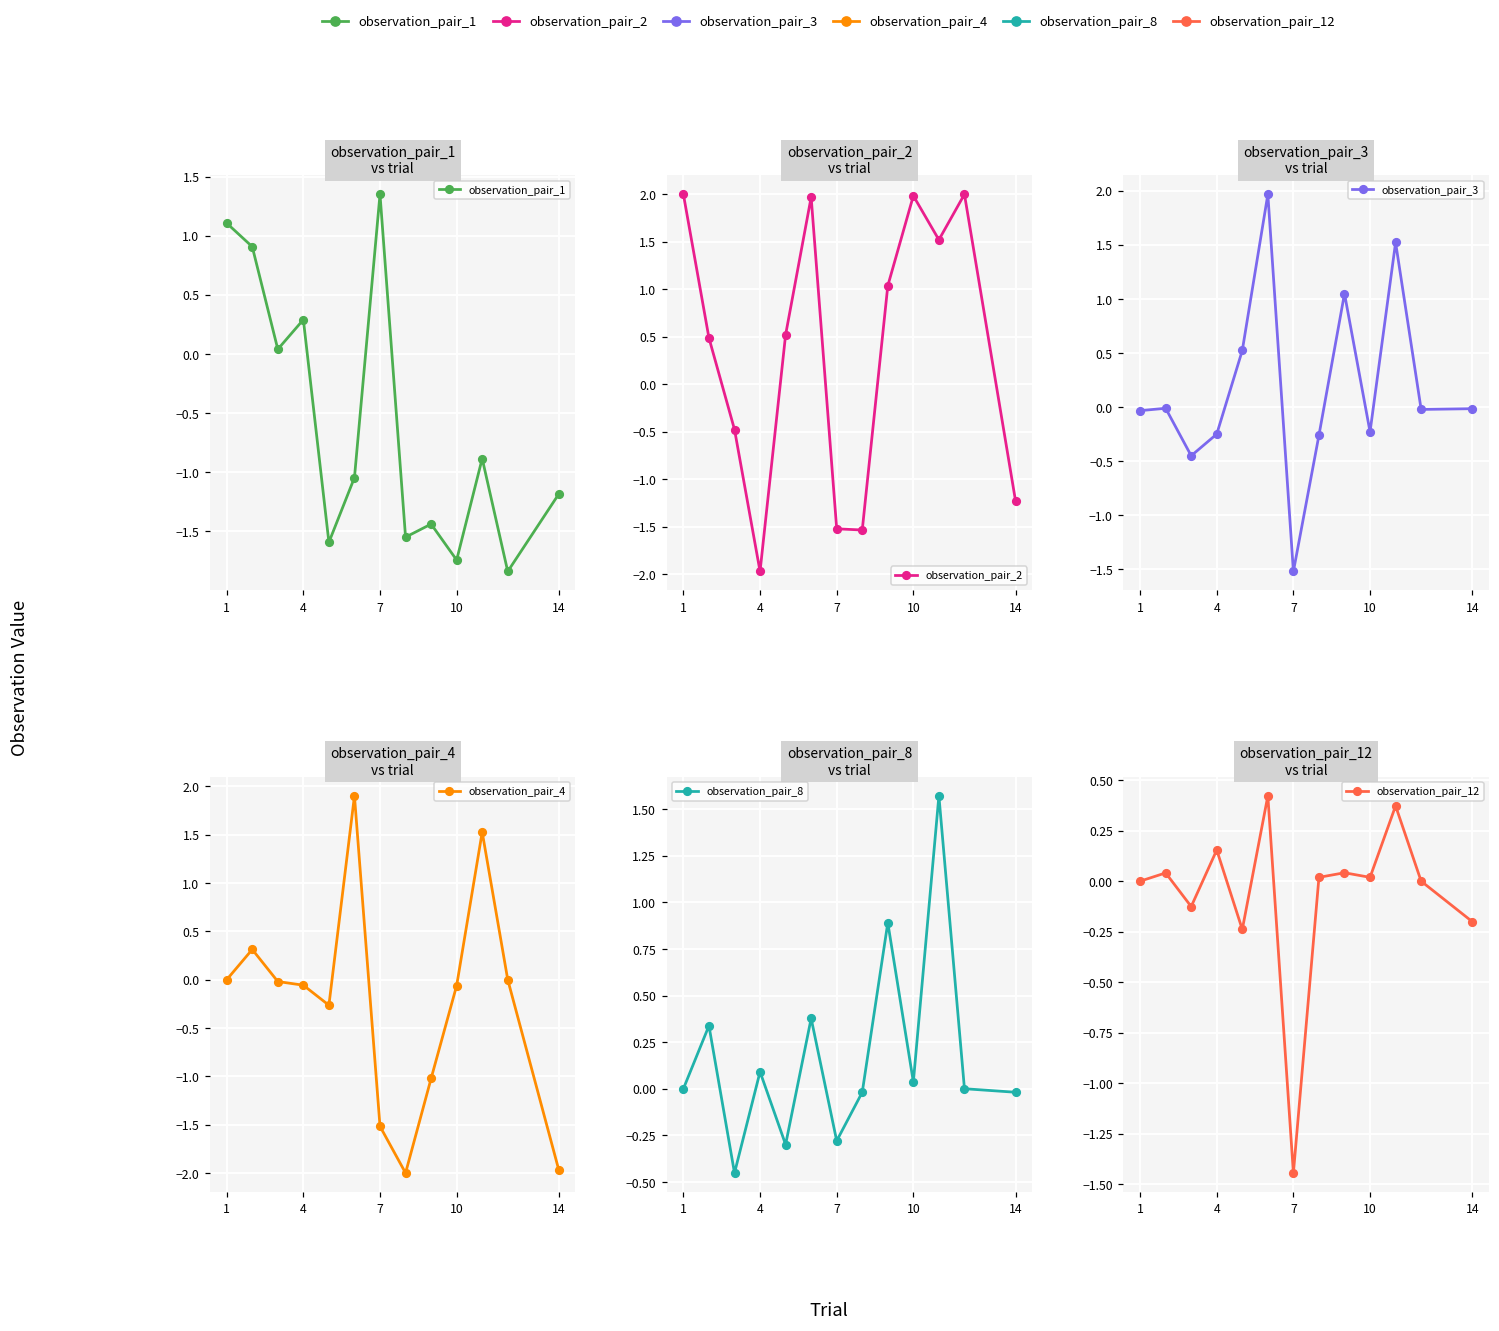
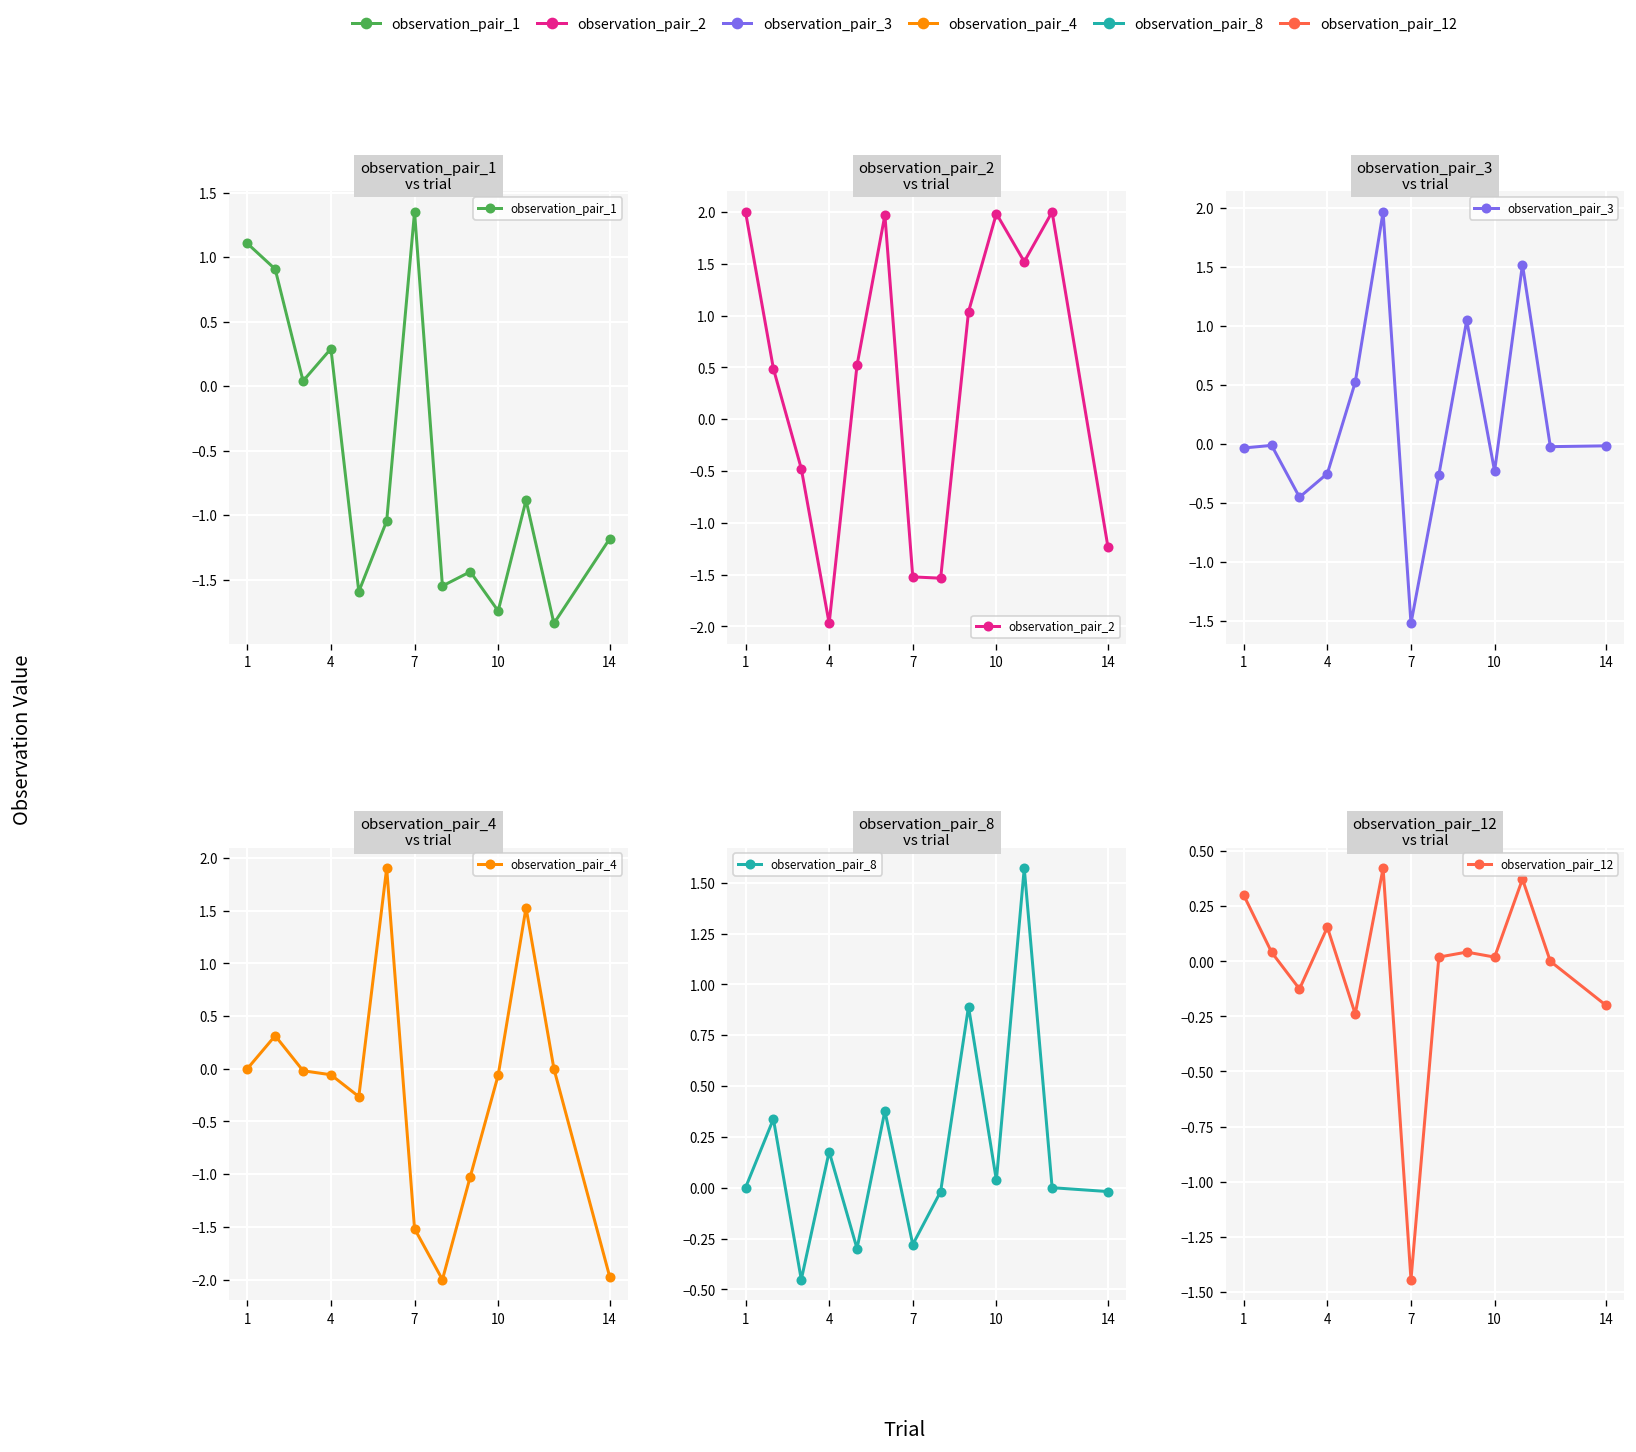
  {
    "observation_pair_1 vs trial": {
      "1": 1.11,
      "4": 0.29,
      "7": 1.35,
      "10": -1.74,
      "14": -1.18
    },
    "observation_pair_2 vs trial": {
      "1": 2.0,
      "4": -2.0,
      "7": -1.5,
      "10": 2.0,
      "14": -1.2
    },
    "observation_pair_3 vs trial": {
      "1": 0.0,
      "4": -0.3,
      "7": -1.5,
      "10": -0.2,
      "14": 0.0
    },
    "observation_pair_4 vs trial": {
      "1": 0.0,
      "4": -0.1,
      "7": -1.5,
      "10": -0.1,
      "14": -2.0
    },
    "observation_pair_8 vs trial": {
      "1": 0.00,
-     "4": 0.09,
+     "4": 0.18,
      "7": -0.28,
      "10": 0.04,
      "14": -0.02
    },
    "observation_pair_12 vs trial": {
-     "1": 0.0,
+     "1": 0.3,
      "4": 0.15,
      "7": -1.44,
      "10": 0.02,
      "14": -0.2
    }
  }
